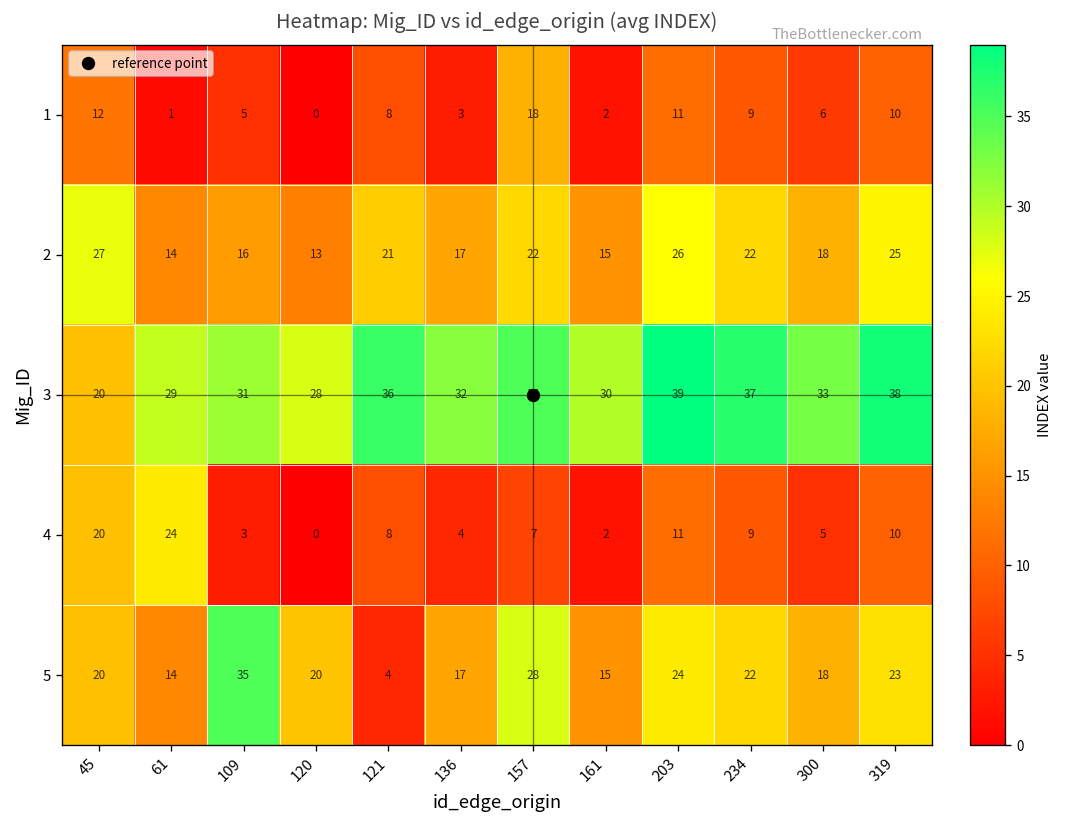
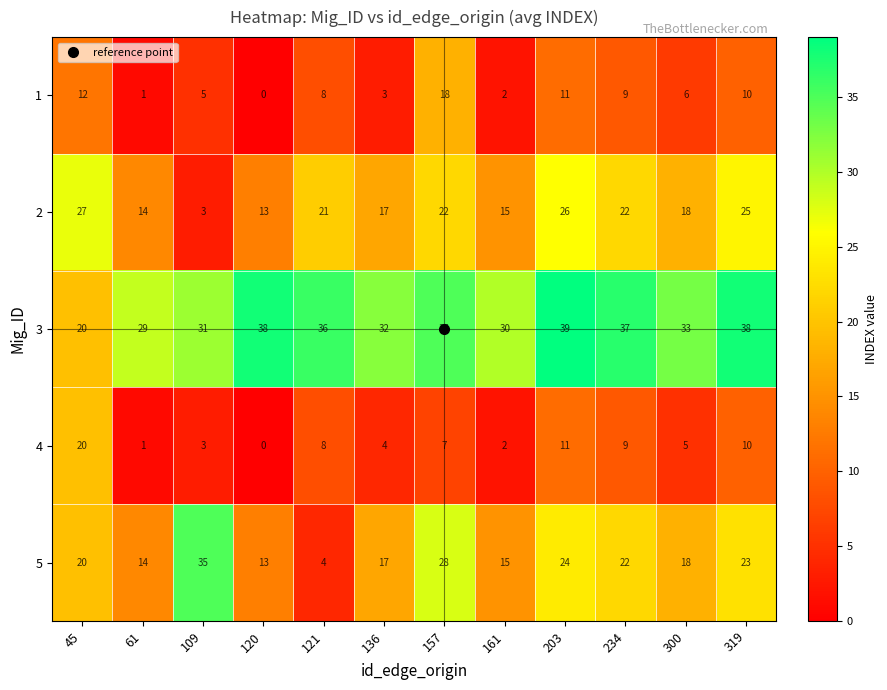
  {
    "1": {
      "45": 12,
      "61": 1,
      "109": 5,
      "120": 0,
      "121": 8,
      "136": 3,
      "157": 18,
      "161": 2,
      "203": 11,
      "234": 9,
      "300": 6,
      "319": 10
    },
    "2": {
      "45": 27,
      "61": 14,
-     "109": 16,
+     "109": 3,
      "120": 13,
      "121": 21,
      "136": 17,
      "157": 22,
      "161": 15,
      "203": 26,
      "234": 22,
      "300": 18,
      "319": 25
    },
    "3": {
      "45": 20,
      "61": 29,
      "109": 31,
-     "120": 28,
+     "120": 38,
      "121": 36,
      "136": 32,
      "161": 30,
      "203": 39,
      "234": 37,
      "300": 33,
      "319": 38
    },
    "4": {
      "45": 20,
-     "61": 24,
+     "61": 1,
      "109": 3,
      "120": 0,
      "121": 8,
      "136": 4,
      "157": 7,
      "161": 2,
      "203": 11,
      "234": 9,
      "300": 5,
      "319": 10
    },
    "5": {
      "45": 20,
      "61": 14,
      "109": 35,
-     "120": 20,
+     "120": 13,
      "121": 4,
      "136": 17,
      "157": 28,
      "161": 15,
      "203": 24,
      "234": 22,
      "300": 18,
      "319": 23
    }
  }
